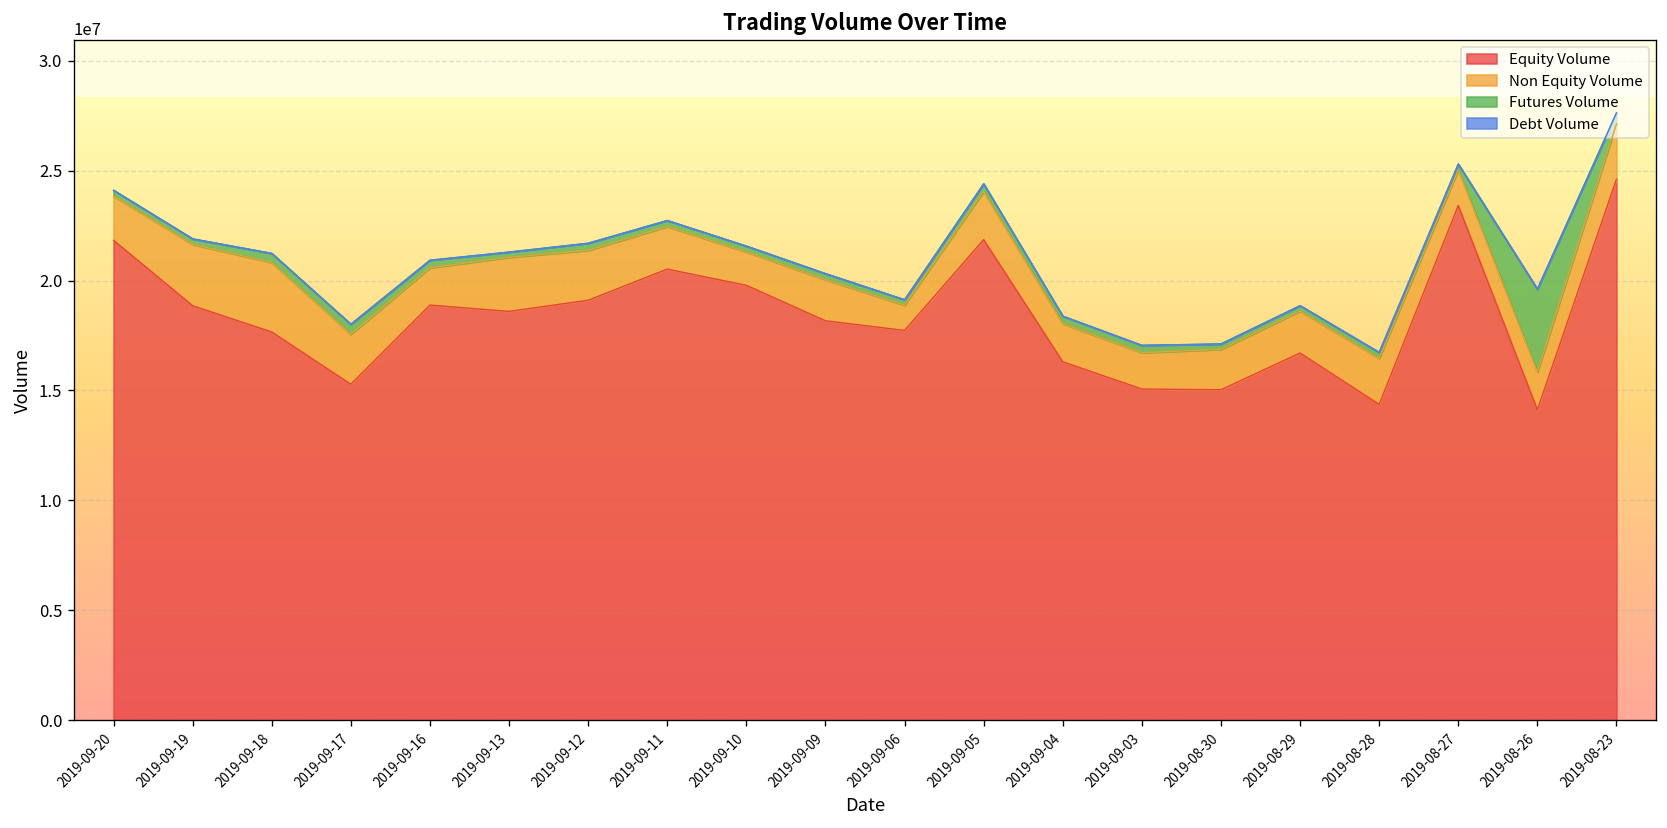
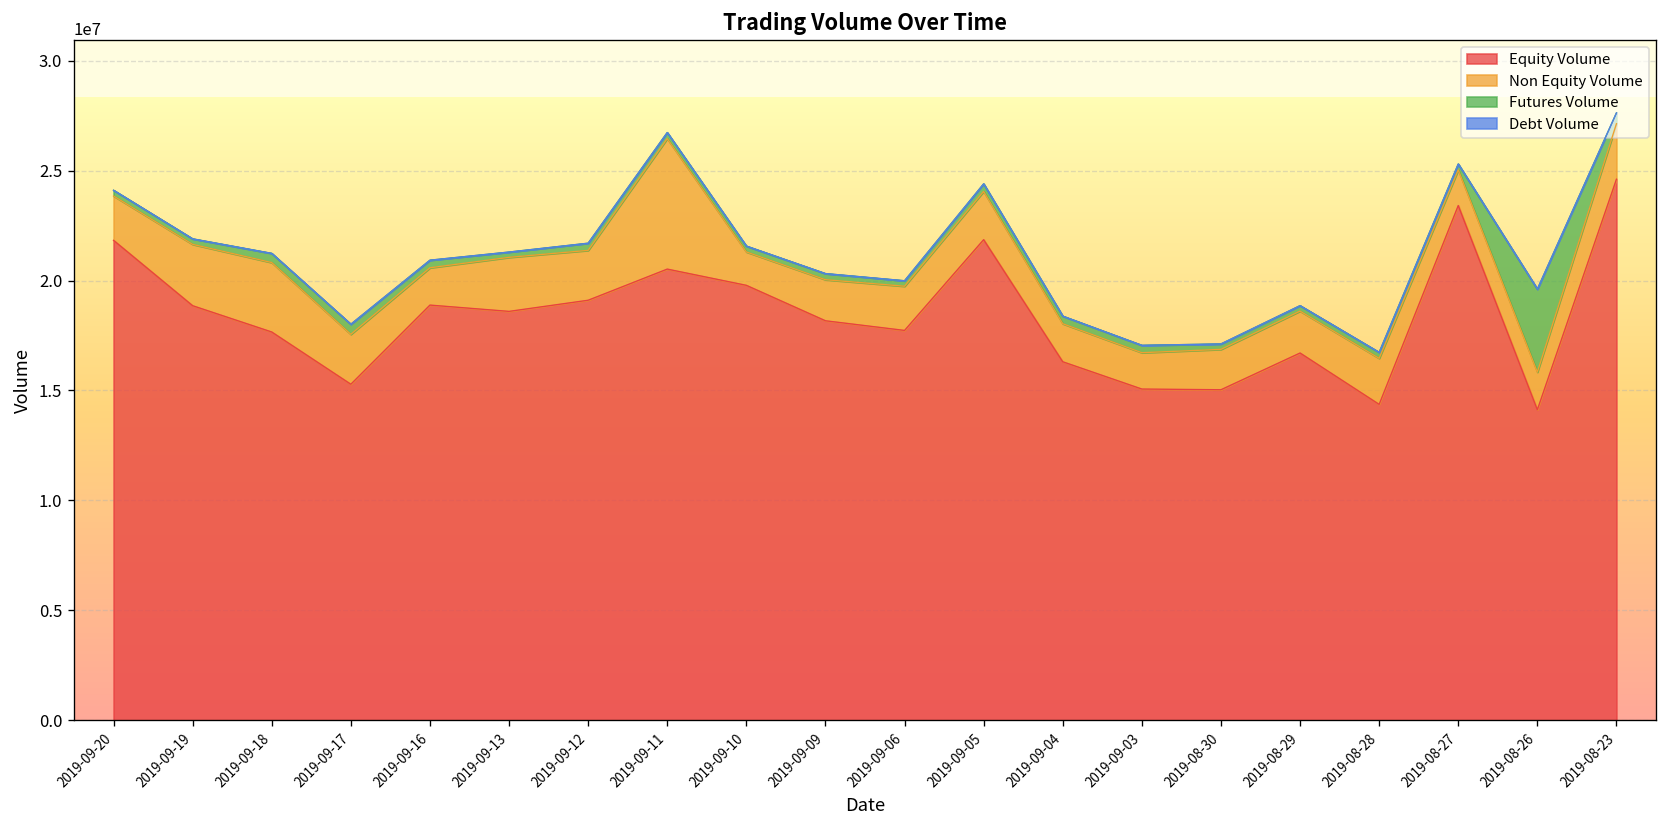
  {
    "Equity Volume": {
      "2019-09-20": 21800000,
      "2019-09-19": 18900000,
      "2019-09-18": 17700000,
      "2019-09-17": 15300000,
      "2019-09-16": 18900000,
      "2019-09-13": 18600000,
      "2019-09-12": 19100000,
      "2019-09-11": 20500000,
      "2019-09-10": 19800000,
      "2019-09-09": 18200000,
      "2019-09-06": 17700000,
      "2019-09-05": 21900000,
      "2019-09-04": 16300000,
      "2019-09-03": 15100000,
      "2019-08-30": 15000000,
      "2019-08-29": 16700000,
      "2019-08-28": 14400000,
      "2019-08-27": 23400000,
      "2019-08-26": 14100000,
      "2019-08-23": 24600000
    },
    "Non Equity Volume": {
      "2019-09-20": 2000000,
      "2019-09-19": 2800000,
      "2019-09-18": 3200000,
      "2019-09-17": 2300000,
      "2019-09-16": 1700000,
      "2019-09-13": 2500000,
      "2019-09-12": 2300000,
-     "2019-09-11": 1900000,
+     "2019-09-11": 5900000,
      "2019-09-10": 1500000,
      "2019-09-09": 1900000,
-     "2019-09-06": 1100000,
+     "2019-09-06": 2000000,
      "2019-09-05": 2200000,
      "2019-09-04": 1700000,
      "2019-09-03": 1700000,
      "2019-08-30": 1800000,
      "2019-08-29": 1900000,
      "2019-08-28": 2100000,
      "2019-08-27": 1600000,
      "2019-08-26": 1700000
    }
  }
